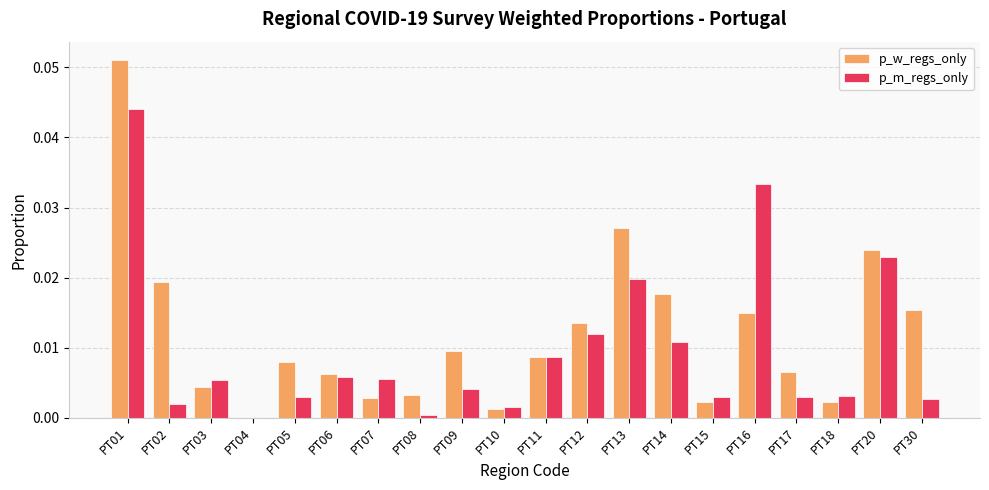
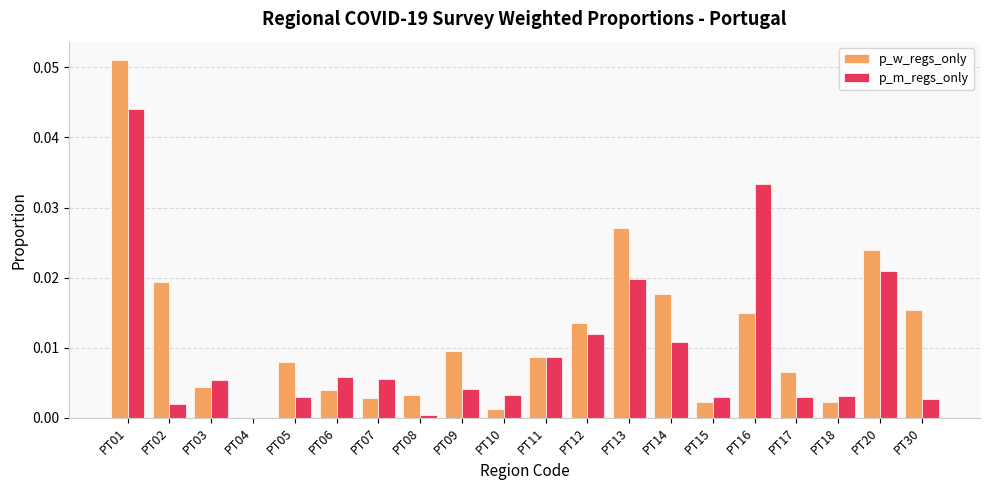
  {
    "p_w_regs_only": {
      "PT01": 0.051,
      "PT02": 0.019,
      "PT03": 0.004,
      "PT04": 0.000,
      "PT05": 0.008,
-     "PT06": 0.006,
+     "PT06": 0.004,
      "PT07": 0.003,
      "PT08": 0.003,
      "PT09": 0.010,
      "PT10": 0.001,
      "PT11": 0.009,
      "PT12": 0.014,
      "PT13": 0.027,
      "PT14": 0.018,
      "PT15": 0.002,
      "PT16": 0.015,
      "PT17": 0.007,
      "PT18": 0.002,
      "PT20": 0.024,
      "PT30": 0.015
    },
    "p_m_regs_only": {
      "PT01": 0.044,
      "PT02": 0.002,
      "PT03": 0.005,
      "PT04": 0.000,
      "PT05": 0.003,
      "PT06": 0.006,
      "PT07": 0.006,
      "PT09": 0.004,
-     "PT10": 0.002,
+     "PT10": 0.003,
      "PT11": 0.009,
      "PT12": 0.012,
      "PT13": 0.020,
      "PT14": 0.011,
      "PT15": 0.003,
      "PT16": 0.033,
      "PT17": 0.003,
      "PT18": 0.003,
-     "PT20": 0.023,
+     "PT20": 0.021,
      "PT30": 0.003
    }
  }
